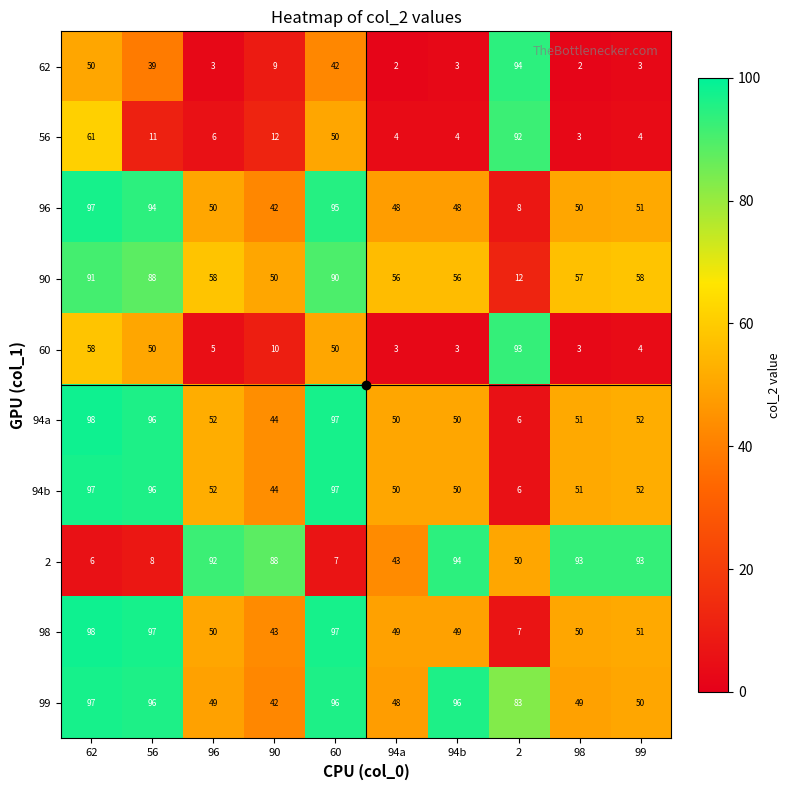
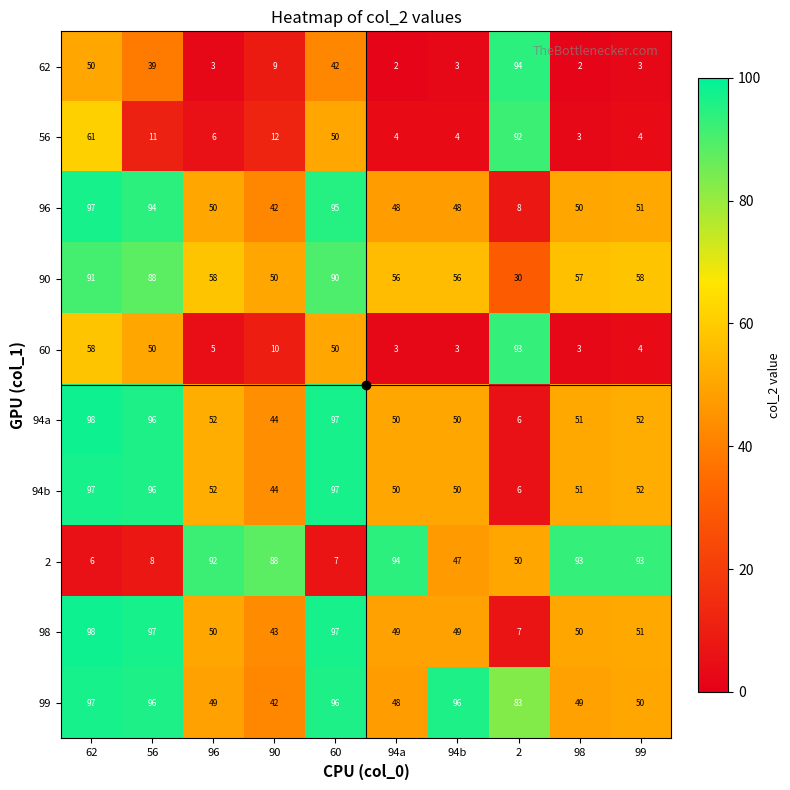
  {
    "62": {
      "62": 50,
      "56": 39,
      "96": 3,
      "90": 9,
      "60": 42,
      "94a": 2,
      "94b": 3,
      "2": 94,
      "99": 3
    },
    "56": {
      "62": 61,
      "56": 11,
      "96": 6,
      "90": 12,
      "60": 50,
      "94a": 4,
      "94b": 4,
      "2": 92,
      "98": 3,
      "99": 4
    },
    "96": {
      "62": 97,
      "56": 94,
      "96": 50,
      "90": 42,
      "60": 95,
      "94a": 48,
      "94b": 48,
      "2": 8,
      "98": 50,
      "99": 51
    },
    "90": {
      "62": 91,
      "56": 88,
      "96": 58,
      "90": 50,
      "60": 90,
      "94a": 56,
      "94b": 56,
-     "2": 12,
+     "2": 30,
      "98": 57,
      "99": 58
    },
    "60": {
      "62": 58,
      "56": 50,
      "96": 5,
      "90": 10,
      "60": 50,
      "94a": 3,
      "94b": 3,
      "2": 93,
      "98": 3,
      "99": 4
    },
    "94a": {
      "62": 98,
      "56": 96,
      "96": 52,
      "90": 44,
      "60": 97,
      "94a": 50,
      "94b": 50,
      "2": 6,
      "98": 51,
      "99": 52
    },
    "94b": {
      "62": 97,
      "56": 96,
      "96": 52,
      "90": 44,
      "60": 97,
      "94a": 50,
      "94b": 50,
      "2": 6,
      "98": 51,
      "99": 52
    },
    "2": {
      "62": 6,
      "56": 8,
      "96": 92,
      "90": 88,
      "60": 7,
-     "94a": 43,
-     "94b": 94,
+     "94a": 94,
+     "94b": 47,
      "2": 50,
      "98": 93,
      "99": 93
    },
    "98": {
      "62": 98,
      "56": 97,
      "96": 50,
      "90": 43,
      "60": 97,
      "94a": 49,
      "94b": 49,
      "2": 7,
      "98": 50,
      "99": 51
    },
    "99": {
      "62": 97,
      "56": 96,
      "96": 49,
      "90": 42,
      "60": 96,
      "94a": 48,
      "94b": 96,
      "2": 83,
      "98": 49,
      "99": 50
    }
  }
